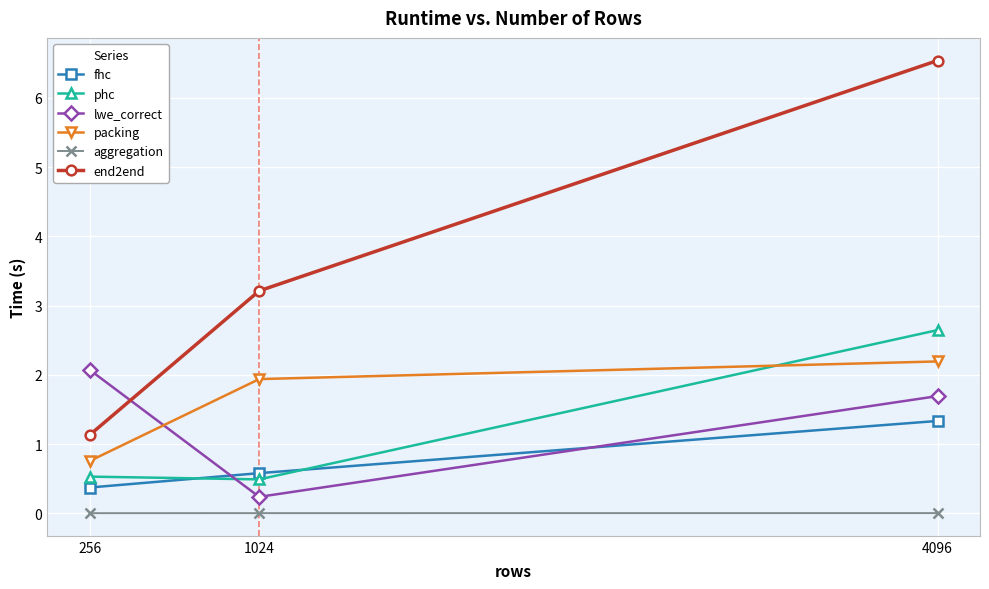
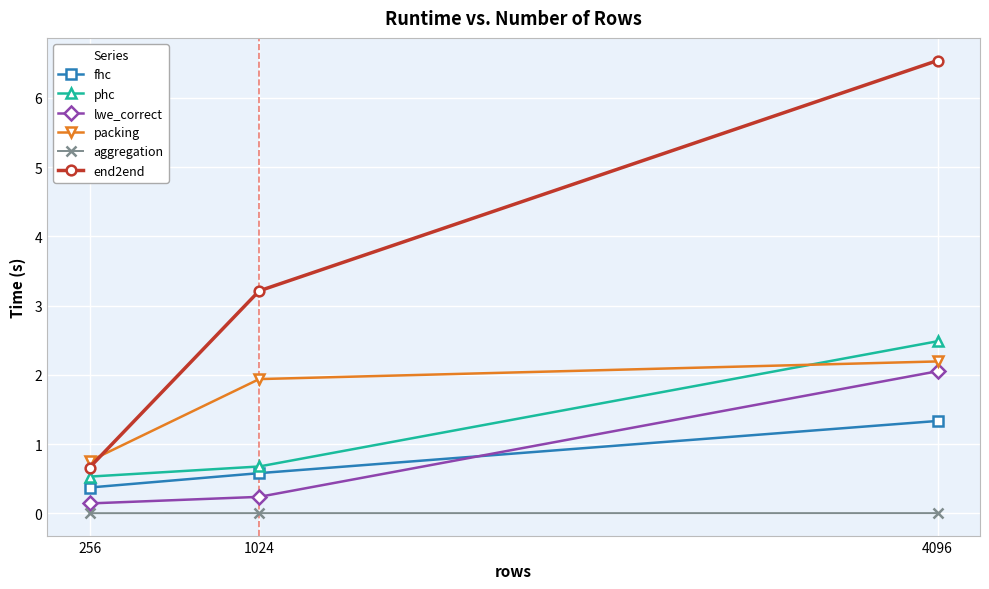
  {
    "fhc": {
      "256": 0.4,
      "1024": 0.6,
      "4096": 1.3
    },
    "phc": {
      "256": 0.5,
-     "1024": 0.5,
-     "4096": 2.6
+     "1024": 0.7,
+     "4096": 2.5
    },
    "lwe_correct": {
-     "256": 2.1,
+     "256": 0.1,
      "1024": 0.2,
-     "4096": 1.7
+     "4096": 2.1
    },
    "packing": {
      "256": 0.8,
      "1024": 1.9,
      "4096": 2.2
    },
    "aggregation": {
      "256": 0.0,
      "1024": 0.0,
      "4096": 0.0
    },
    "end2end": {
-     "256": 1.1,
+     "256": 0.7,
      "1024": 3.2,
      "4096": 6.5
    }
  }
